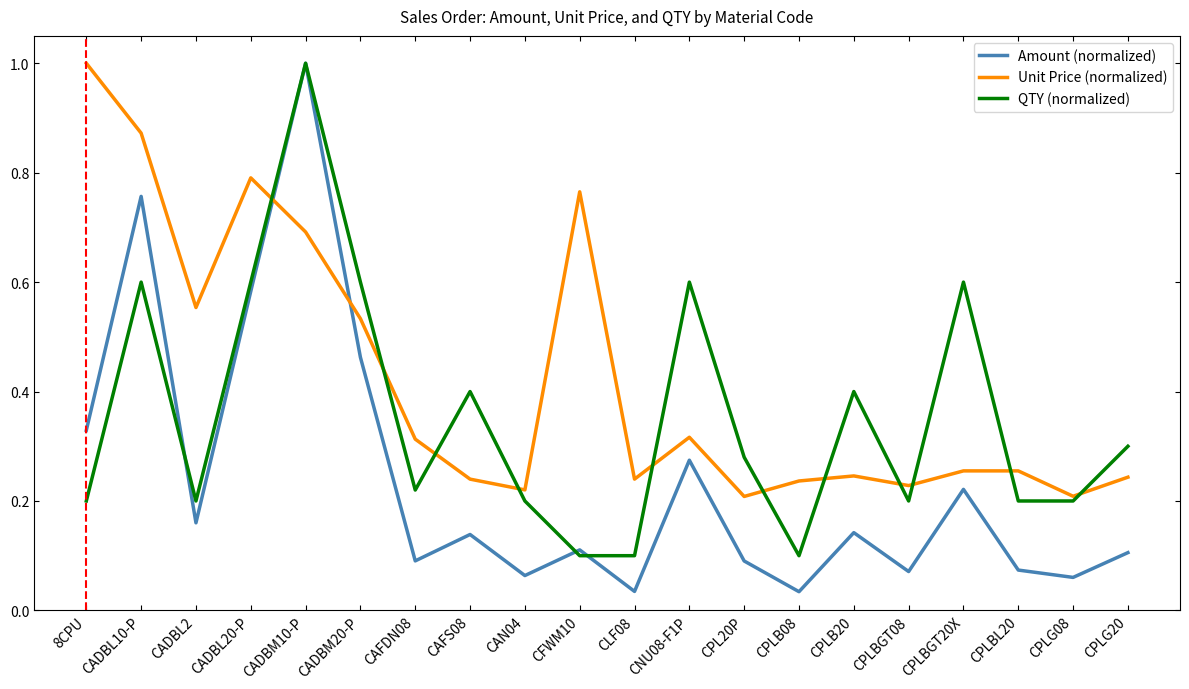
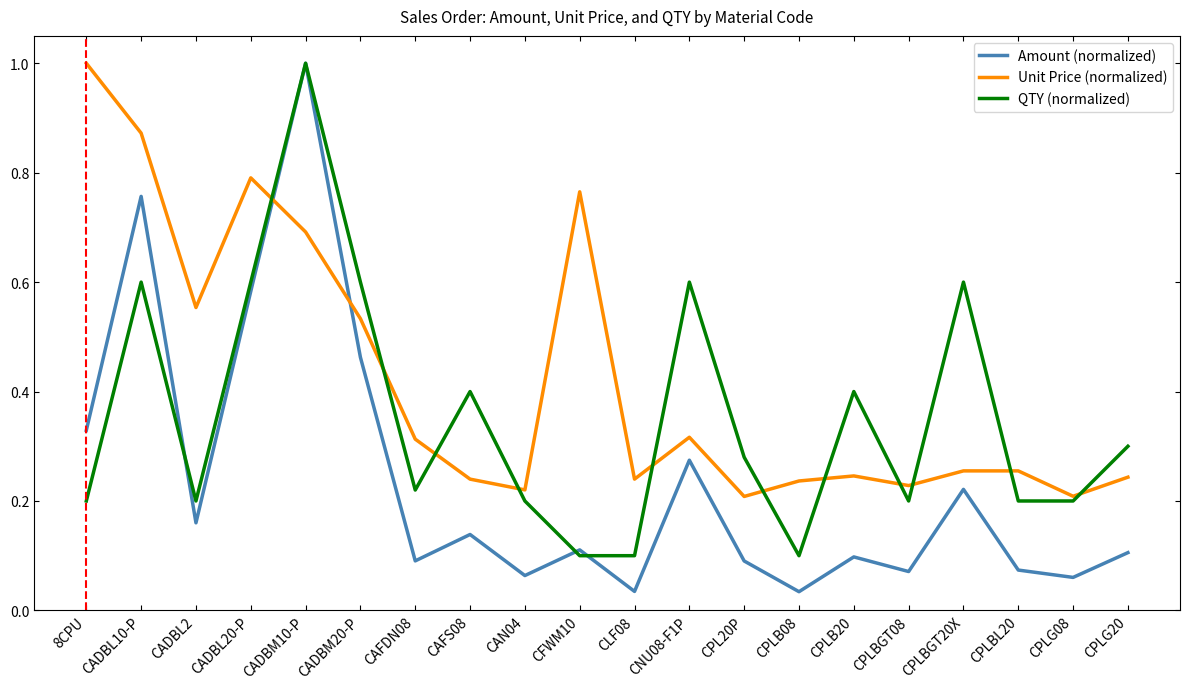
  {
    "Amount (normalized)": {
      "8CPU": 0.33,
      "CADBL10-P": 0.76,
      "CADBL2": 0.16,
      "CADBL20-P": 0.58,
      "CADBM20-P": 0.46,
      "CAFDN08": 0.09,
      "CAFS08": 0.14,
      "CAN04": 0.06,
      "CFWM10": 0.11,
      "CLF08": 0.03,
      "CNU08-F1P": 0.27,
      "CPL20P": 0.09,
      "CPLB08": 0.03,
-     "CPLB20": 0.14,
+     "CPLB20": 0.10,
      "CPLBGT08": 0.07,
      "CPLBGT20X": 0.22,
      "CPLBL20": 0.07,
      "CPLG08": 0.06,
      "CPLG20": 0.11
    },
    "Unit Price (normalized)": {
      "8CPU": 1.00,
      "CADBL10-P": 0.87,
      "CADBL2": 0.55,
      "CADBL20-P": 0.79,
      "CADBM10-P": 0.69,
      "CADBM20-P": 0.53,
      "CAFDN08": 0.31,
      "CAFS08": 0.24,
      "CAN04": 0.22,
      "CFWM10": 0.77,
      "CLF08": 0.24,
      "CNU08-F1P": 0.32,
      "CPL20P": 0.21,
      "CPLB08": 0.24,
      "CPLB20": 0.25,
      "CPLBGT08": 0.23,
      "CPLBGT20X": 0.26,
      "CPLBL20": 0.26,
      "CPLG08": 0.21,
      "CPLG20": 0.24
    },
    "QTY (normalized)": {
      "8CPU": 0.20,
      "CADBL10-P": 0.60,
      "CADBL2": 0.20,
      "CADBL20-P": 0.60,
      "CADBM20-P": 0.60,
      "CAFDN08": 0.22,
      "CAFS08": 0.40,
      "CAN04": 0.20,
      "CFWM10": 0.10,
      "CLF08": 0.10,
      "CNU08-F1P": 0.60,
      "CPL20P": 0.28,
      "CPLB08": 0.10,
      "CPLB20": 0.40,
      "CPLBGT08": 0.20,
      "CPLBGT20X": 0.60,
      "CPLBL20": 0.20,
      "CPLG08": 0.20,
      "CPLG20": 0.30
    }
  }
